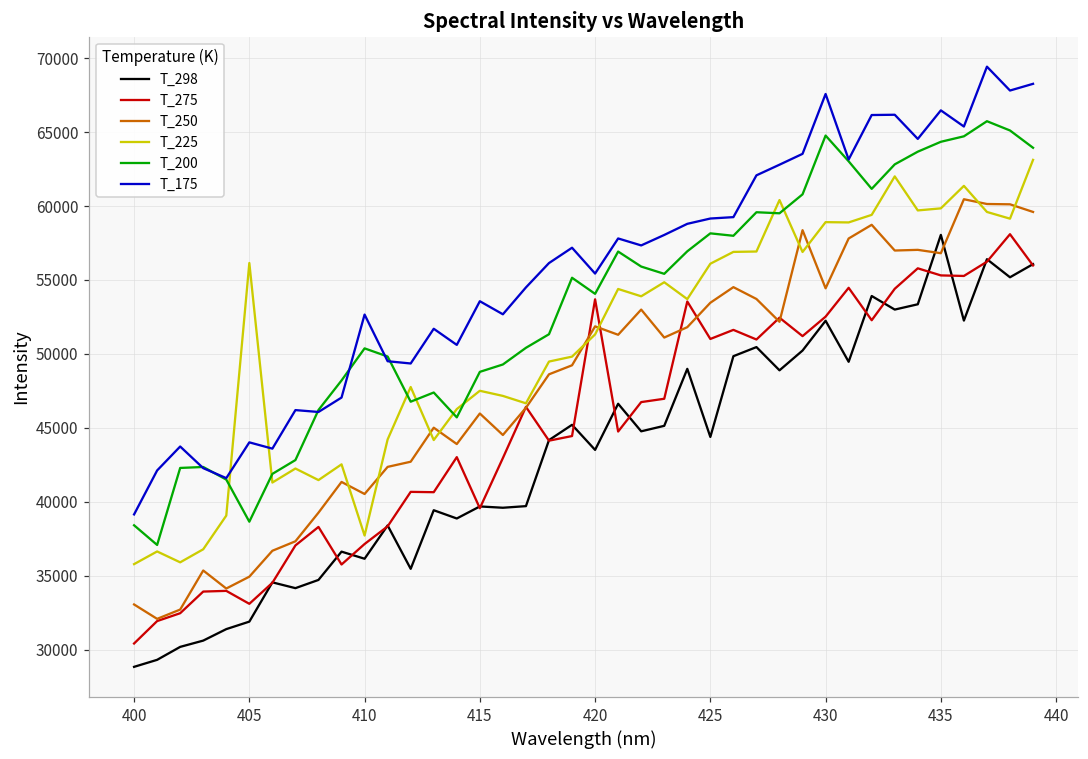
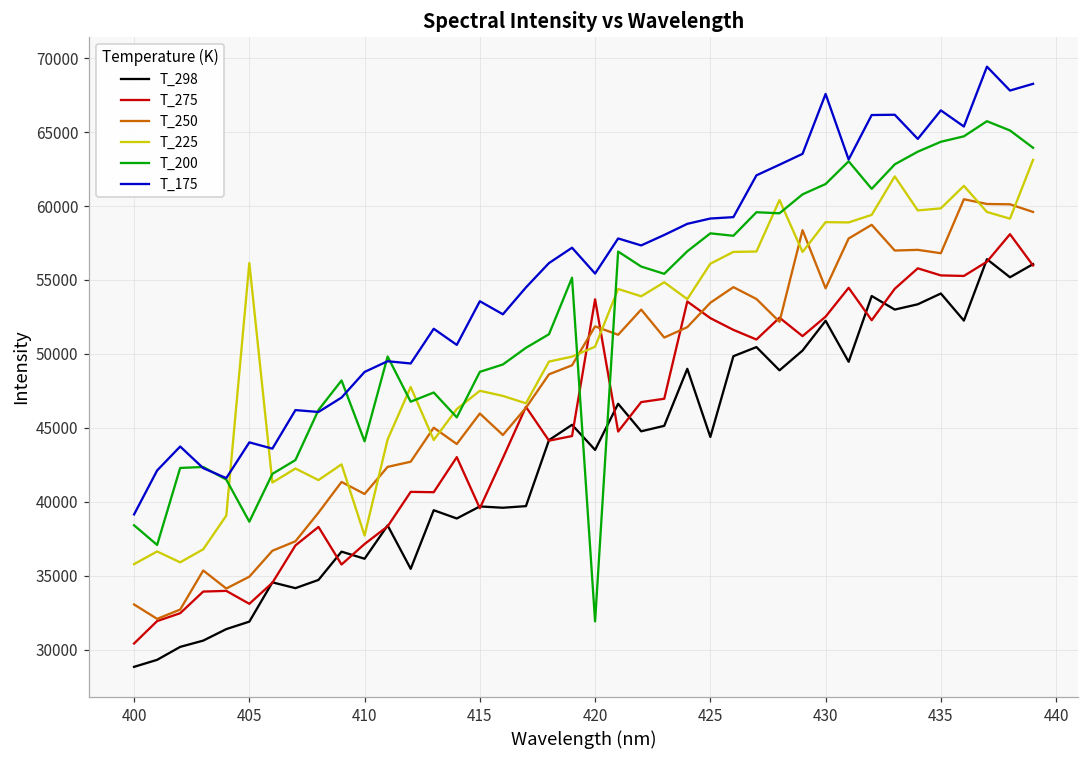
  {
    "T_298": {
      "400": 28800,
      "405": 31900,
      "410": 36200,
      "420": 43500,
      "425": 44400,
      "430": 52200,
-     "435": 58000
+     "435": 54100
    },
    "T_275": {
      "400": 30400,
      "405": 33100,
      "410": 37100,
      "420": 53700,
-     "425": 51000,
+     "425": 52400,
      "430": 52500,
      "435": 55300
    },
    "T_250": {
      "400": 33100,
      "405": 34900,
      "410": 40500,
      "415": 46000,
      "420": 51900,
      "425": 53500,
      "430": 54400,
      "435": 56800
    },
    "T_225": {
      "400": 35800,
      "405": 56100,
      "410": 37700,
      "415": 47500,
-     "420": 51300,
+     "420": 50500,
      "425": 56100,
      "430": 58900,
      "435": 59800
    },
    "T_200": {
      "400": 38400,
      "405": 38700,
-     "410": 50400,
+     "410": 44100,
      "415": 48800,
-     "420": 54100,
+     "420": 31900,
      "425": 58200,
-     "430": 64800,
+     "430": 61500,
      "435": 64300
    },
    "T_175": {
      "400": 39200,
      "405": 44000,
-     "410": 52700,
+     "410": 48800,
      "415": 53600,
      "420": 55400,
      "425": 59200,
      "430": 67600,
      "435": 66500
    }
  }
